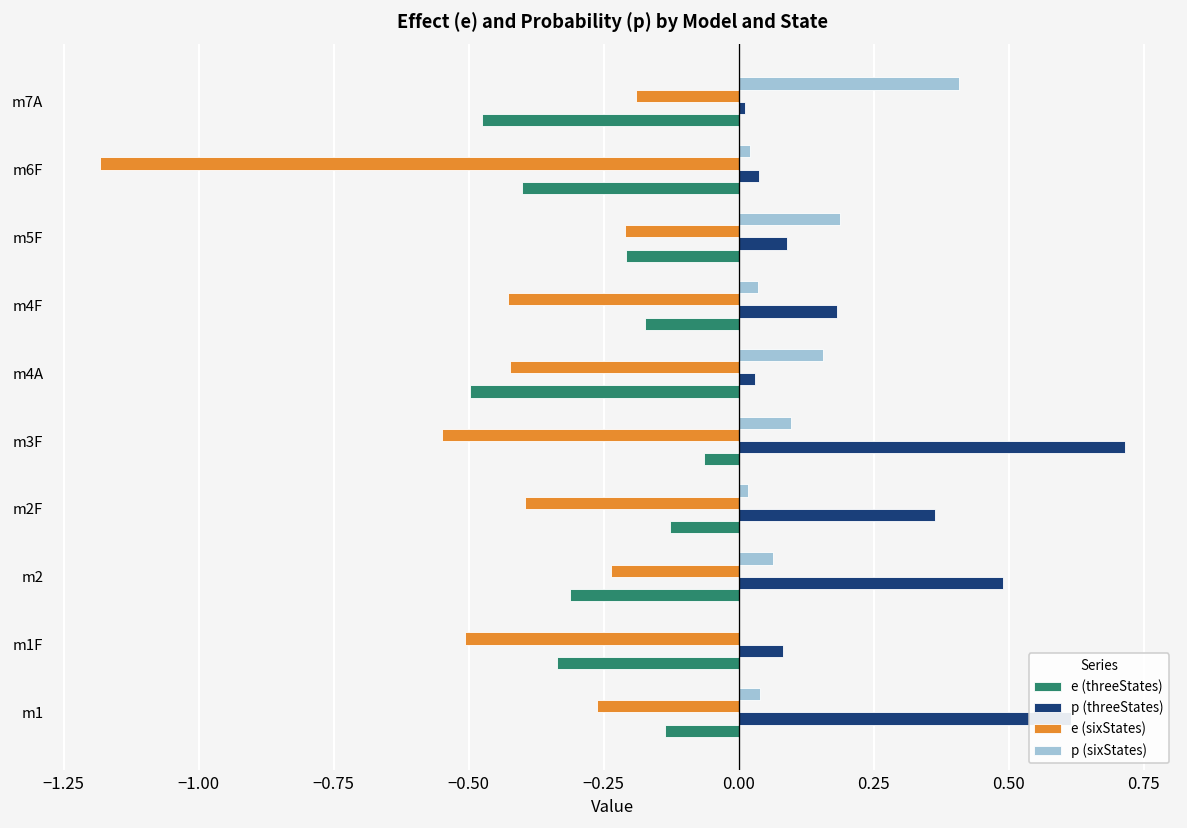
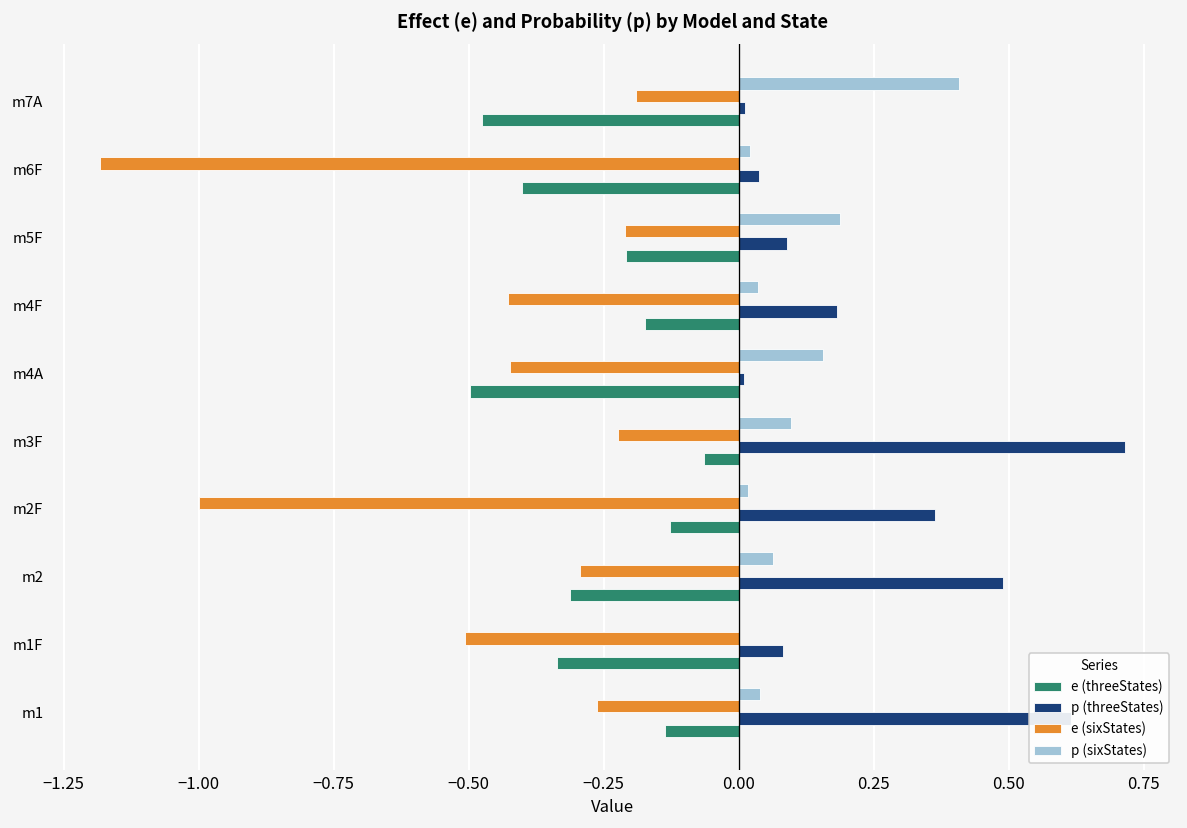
  {
    "e (threeStates)": {
      "m7A": -0.48,
      "m6F": -0.40,
      "m5F": -0.21,
      "m4F": -0.17,
      "m4A": -0.50,
      "m3F": -0.06,
      "m2F": -0.13,
      "m2": -0.31,
      "m1F": -0.34,
      "m1": -0.14
    },
    "p (threeStates)": {
      "m7A": 0.01,
      "m6F": 0.04,
      "m5F": 0.09,
      "m4F": 0.18,
-     "m4A": 0.03,
+     "m4A": 0.01,
      "m3F": 0.72,
      "m2F": 0.36,
      "m2": 0.49,
      "m1F": 0.08
    },
    "e (sixStates)": {
      "m7A": -0.19,
      "m6F": -1.18,
      "m5F": -0.21,
      "m4F": -0.43,
      "m4A": -0.42,
-     "m3F": -0.55,
-     "m2F": -0.40,
-     "m2": -0.24,
+     "m3F": -0.22,
+     "m2F": -1.00,
+     "m2": -0.29,
      "m1F": -0.51,
      "m1": -0.26
    },
    "p (sixStates)": {
      "m7A": 0.41,
      "m6F": 0.02,
      "m5F": 0.19,
      "m4F": 0.04,
      "m4A": 0.16,
      "m3F": 0.10,
      "m2F": 0.02,
      "m2": 0.06,
      "m1": 0.04
    }
  }
